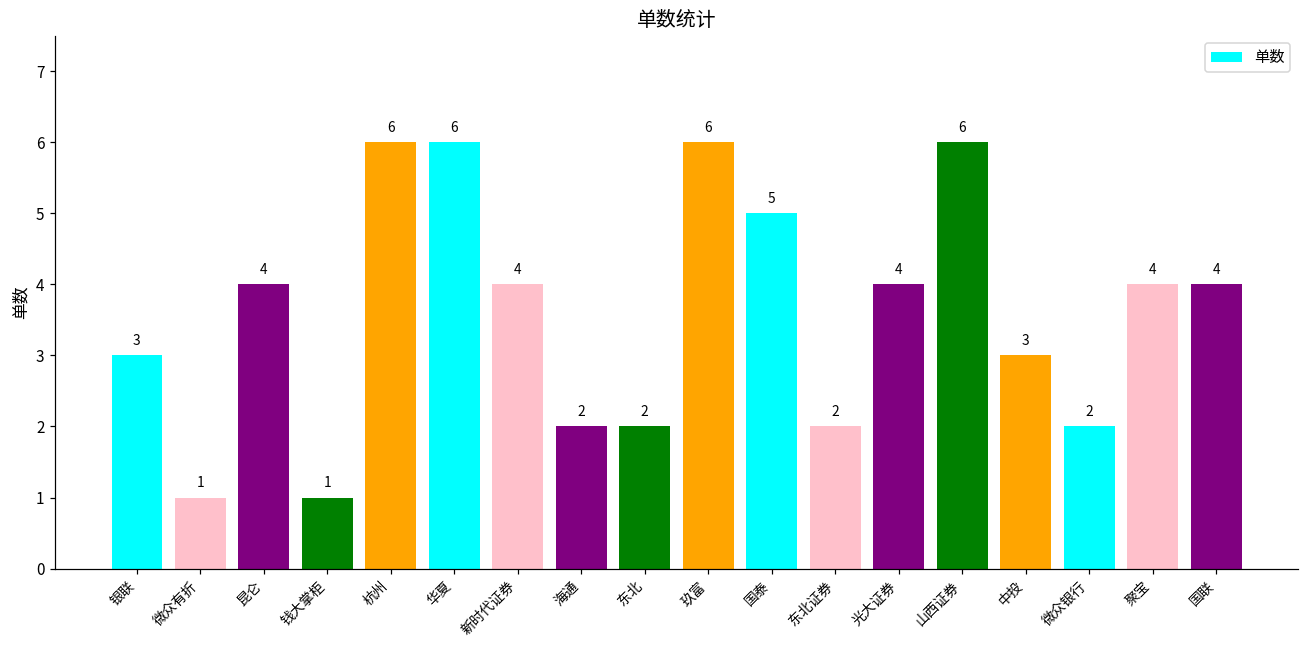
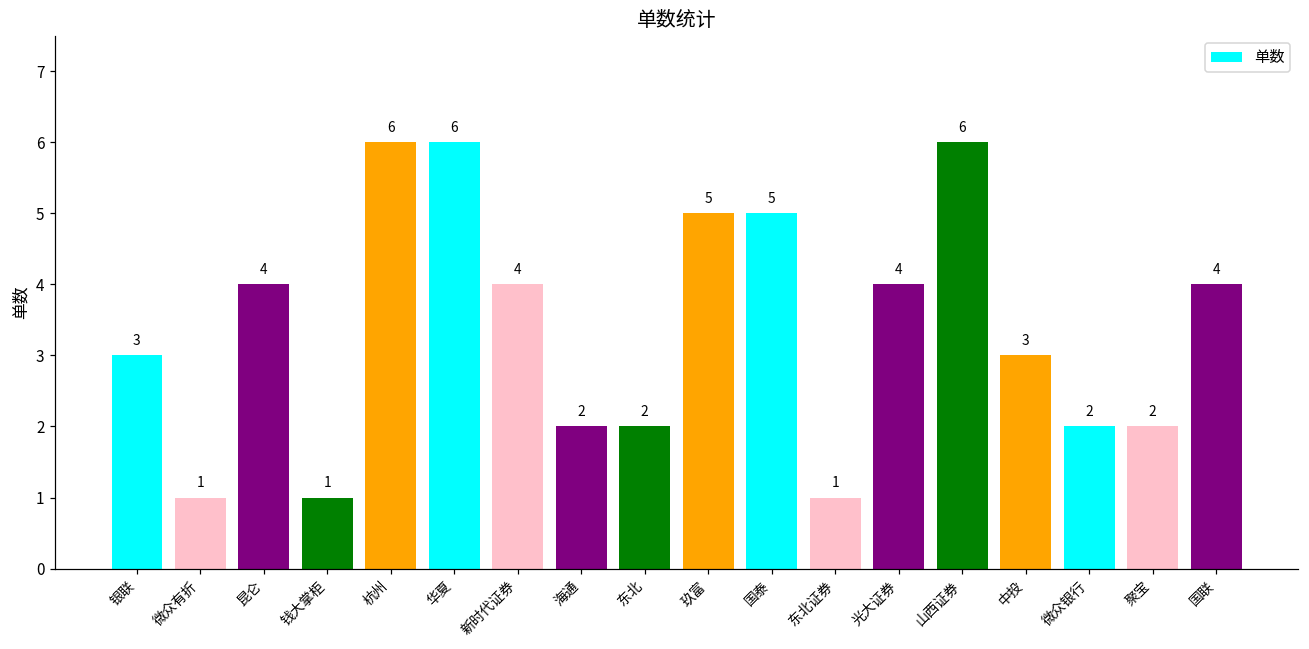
  {
    "银联": 3,
    "微众有折": 1,
    "昆仑": 4,
    "钱大掌柜": 1,
    "杭州": 6,
    "华夏": 6,
    "新时代证券": 4,
    "海通": 2,
    "东北": 2,
-   "玖富": 6,
+   "玖富": 5,
    "国泰": 5,
-   "东北证券": 2,
+   "东北证券": 1,
    "光大证券": 4,
    "山西证券": 6,
    "中投": 3,
    "微众银行": 2,
-   "聚宝": 4,
+   "聚宝": 2,
    "国联": 4
  }
